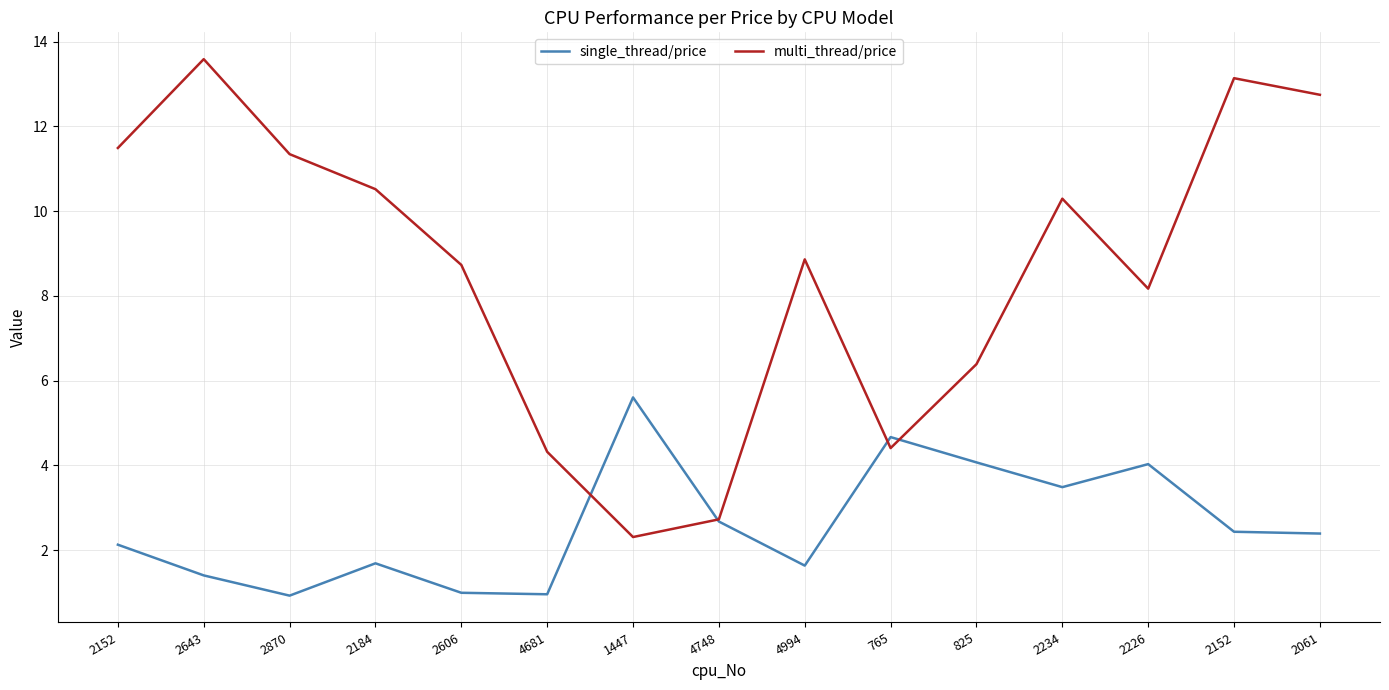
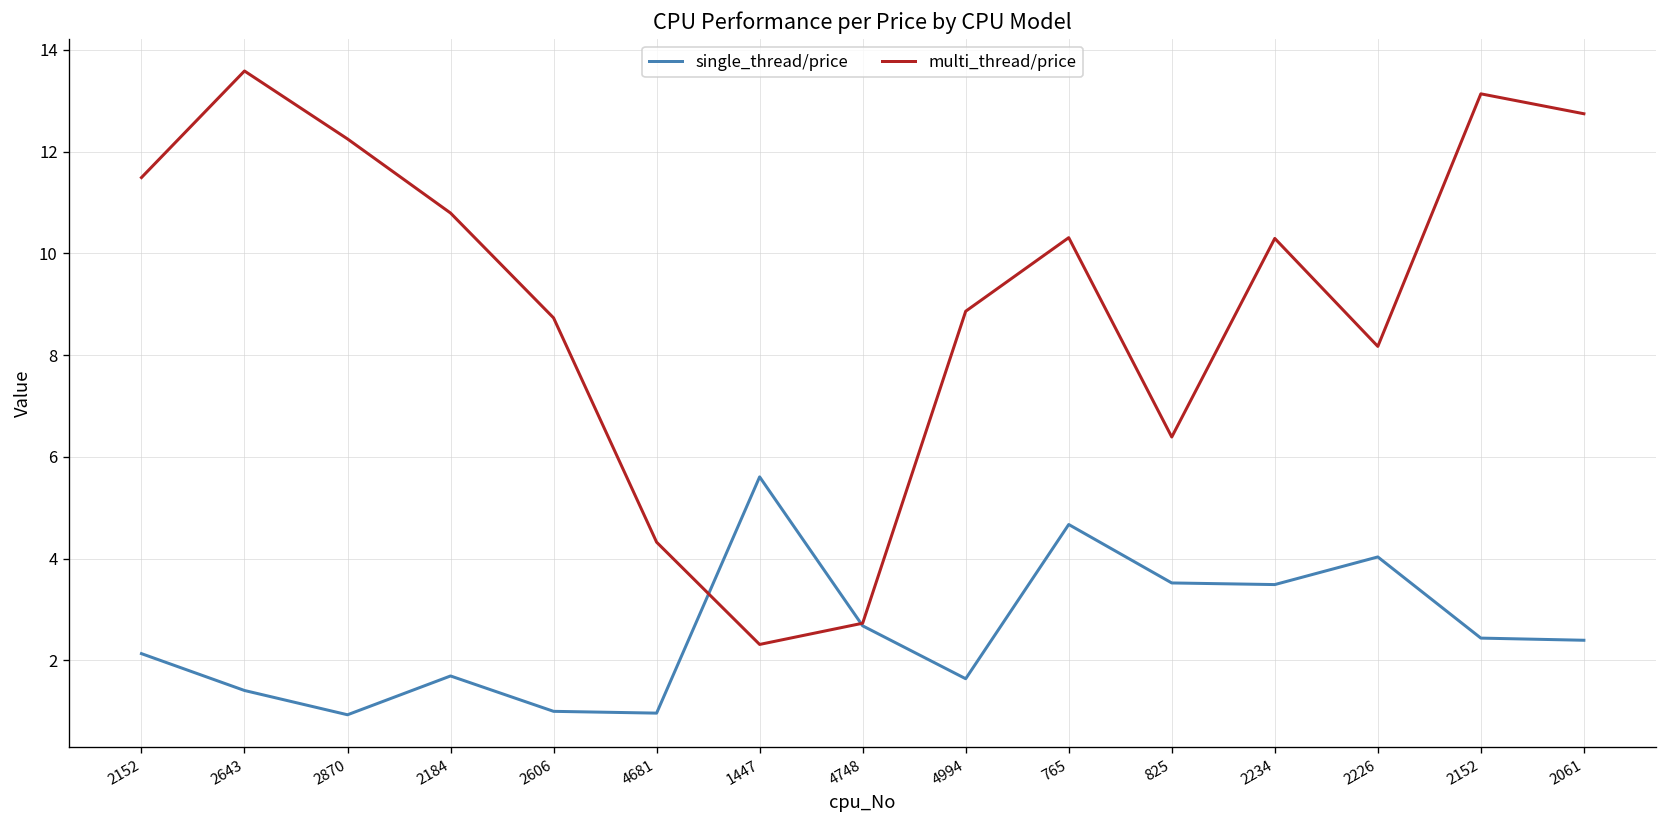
  {
    "single_thread/price": {
      "2643": 1.4,
      "2870": 0.9,
      "2184": 1.7,
      "2606": 1.0,
      "4681": 1.0,
      "1447": 5.6,
      "4994": 1.6,
      "765": 4.7,
-     "825": 4.1,
+     "825": 3.5,
      "2234": 3.5,
      "2226": 4.0,
      "2061": 2.4
    },
    "multi_thread/price": {
      "2643": 13.6,
-     "2870": 11.3,
-     "2184": 10.5,
+     "2870": 12.3,
+     "2184": 10.8,
      "2606": 8.7,
      "4681": 4.3,
      "1447": 2.3,
      "4994": 8.9,
-     "765": 4.4,
+     "765": 10.3,
      "825": 6.4,
      "2234": 10.3,
      "2226": 8.2,
      "2061": 12.7
    }
  }
